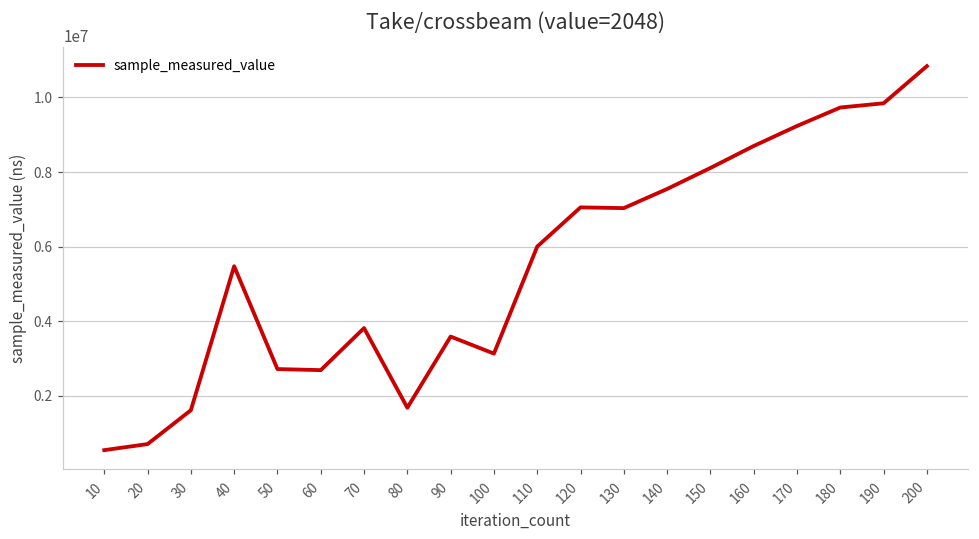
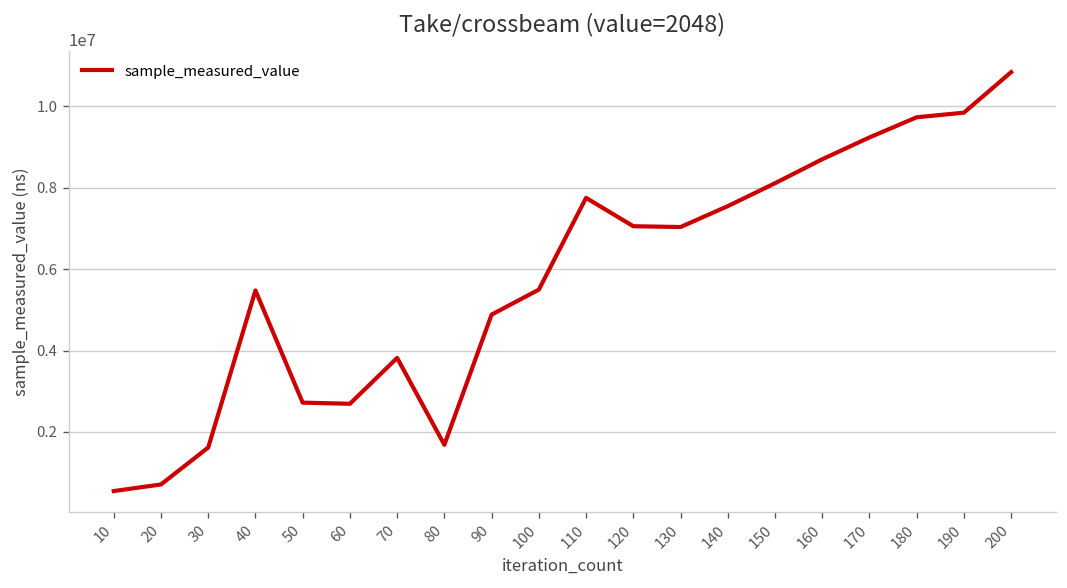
  {
    "10": 500000,
    "20": 700000,
    "30": 1600000,
    "40": 5500000,
    "50": 2700000,
    "60": 2700000,
    "70": 3800000,
    "80": 1700000,
-   "90": 3600000,
-   "100": 3100000,
-   "110": 6000000,
+   "90": 4900000,
+   "100": 5500000,
+   "110": 7700000,
    "120": 7100000,
    "130": 7000000,
    "140": 7500000,
    "150": 8100000,
    "160": 8700000,
    "170": 9200000,
    "180": 9700000,
    "190": 9800000,
    "200": 10800000
  }
